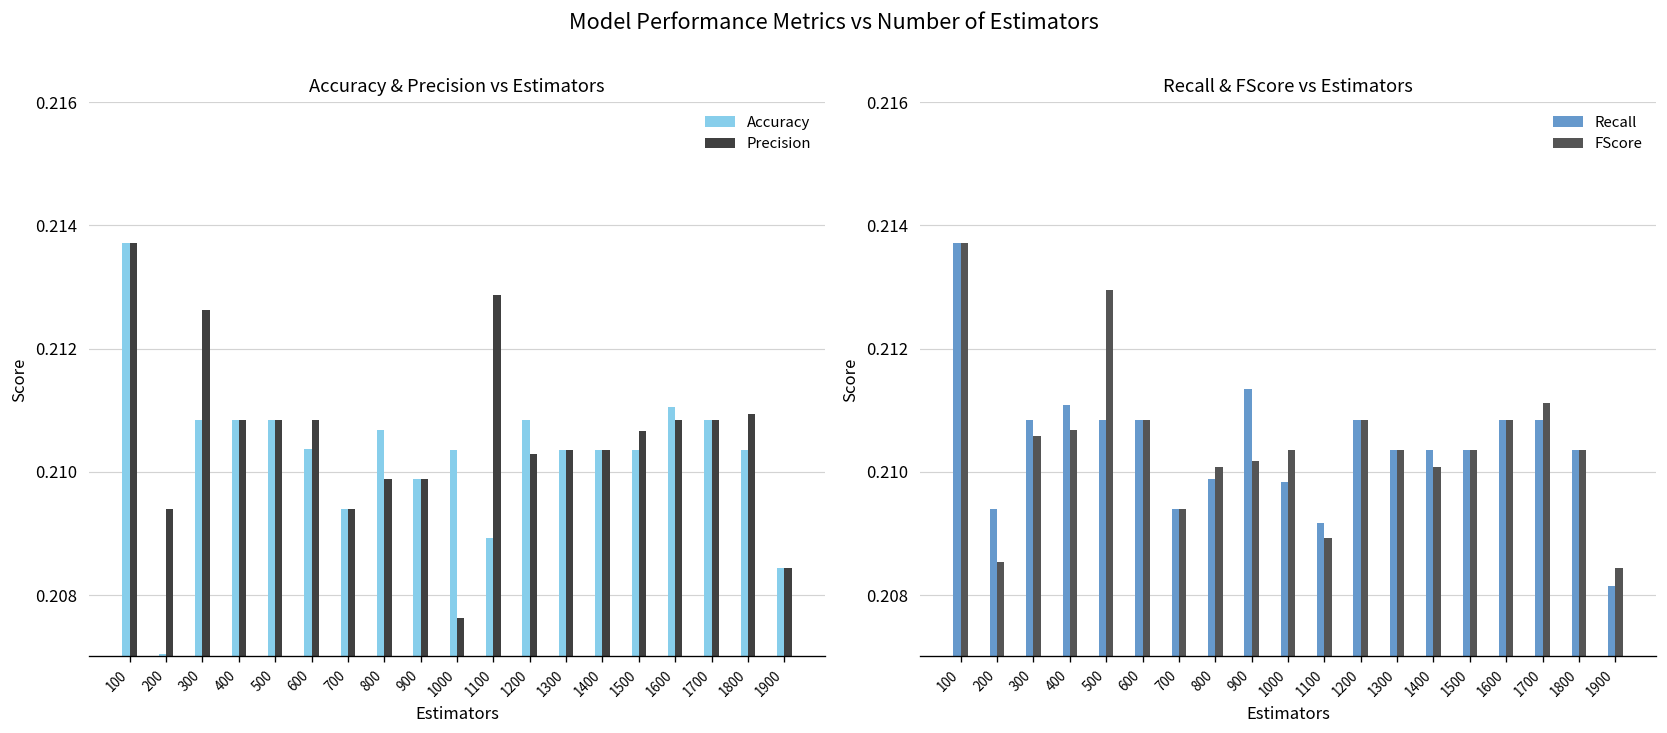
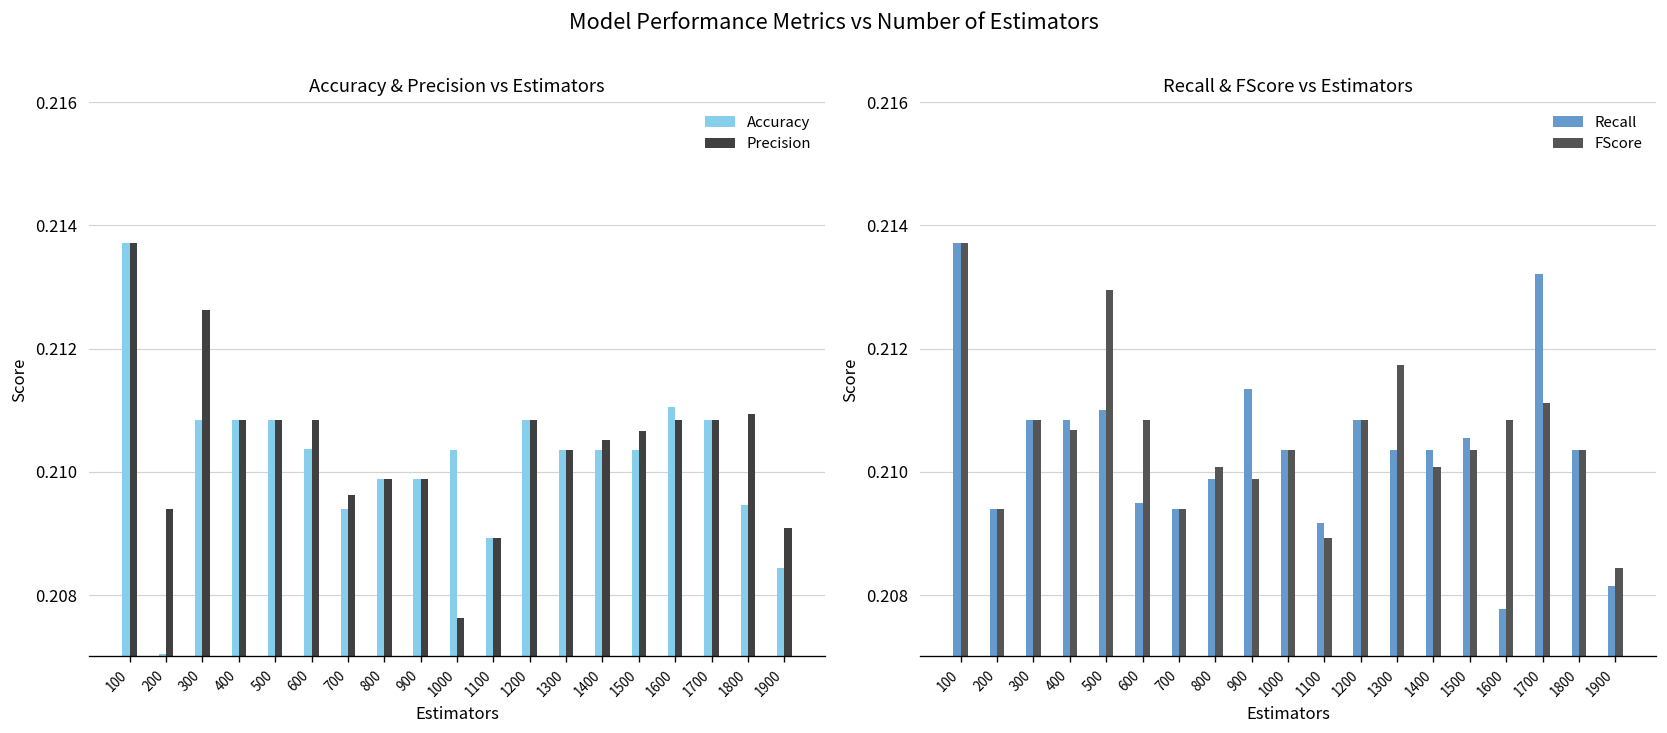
  {
    "Accuracy & Precision vs Estimators": {
      "Accuracy": {
        "100": 0.2137,
        "200": 0.2070,
        "300": 0.2108,
        "400": 0.2108,
        "500": 0.2108,
        "600": 0.2104,
        "700": 0.2094,
-       "800": 0.2107,
+       "800": 0.2099,
        "900": 0.2099,
        "1000": 0.2104,
        "1100": 0.2089,
        "1200": 0.2108,
        "1300": 0.2104,
        "1400": 0.2104,
        "1500": 0.2104,
        "1600": 0.2110,
        "1700": 0.2108,
-       "1800": 0.2104,
+       "1800": 0.2095,
        "1900": 0.2084
      },
      "Precision": {
        "100": 0.2137,
        "200": 0.2094,
        "300": 0.2126,
        "400": 0.2108,
        "500": 0.2108,
        "600": 0.2108,
-       "700": 0.2094,
+       "700": 0.2096,
        "800": 0.2099,
        "900": 0.2099,
        "1000": 0.2076,
-       "1100": 0.2129,
-       "1200": 0.2103,
+       "1100": 0.2089,
+       "1200": 0.2108,
        "1300": 0.2104,
-       "1400": 0.2104,
+       "1400": 0.2105,
        "1500": 0.2107,
        "1600": 0.2108,
        "1700": 0.2108,
        "1800": 0.2109,
-       "1900": 0.2084
+       "1900": 0.2091
      }
    },
    "Recall & FScore vs Estimators": {
      "Recall": {
        "100": 0.2137,
        "200": 0.2094,
        "300": 0.2108,
-       "400": 0.2111,
-       "500": 0.2108,
-       "600": 0.2108,
+       "400": 0.2108,
+       "500": 0.2110,
+       "600": 0.2095,
        "700": 0.2094,
        "800": 0.2099,
        "900": 0.2114,
-       "1000": 0.2098,
+       "1000": 0.2104,
        "1100": 0.2092,
        "1200": 0.2108,
        "1300": 0.2104,
        "1400": 0.2104,
-       "1500": 0.2104,
-       "1600": 0.2108,
-       "1700": 0.2108,
+       "1500": 0.2106,
+       "1600": 0.2078,
+       "1700": 0.2132,
        "1800": 0.2104,
        "1900": 0.2081
      },
      "FScore": {
        "100": 0.2137,
-       "200": 0.2085,
-       "300": 0.2106,
+       "200": 0.2094,
+       "300": 0.2108,
        "400": 0.2107,
        "500": 0.2130,
        "600": 0.2108,
        "700": 0.2094,
        "800": 0.2101,
-       "900": 0.2102,
+       "900": 0.2099,
        "1000": 0.2104,
        "1100": 0.2089,
        "1200": 0.2108,
-       "1300": 0.2104,
+       "1300": 0.2117,
        "1400": 0.2101,
        "1500": 0.2104,
        "1600": 0.2108,
        "1700": 0.2111,
        "1800": 0.2104,
        "1900": 0.2084
      }
    }
  }
